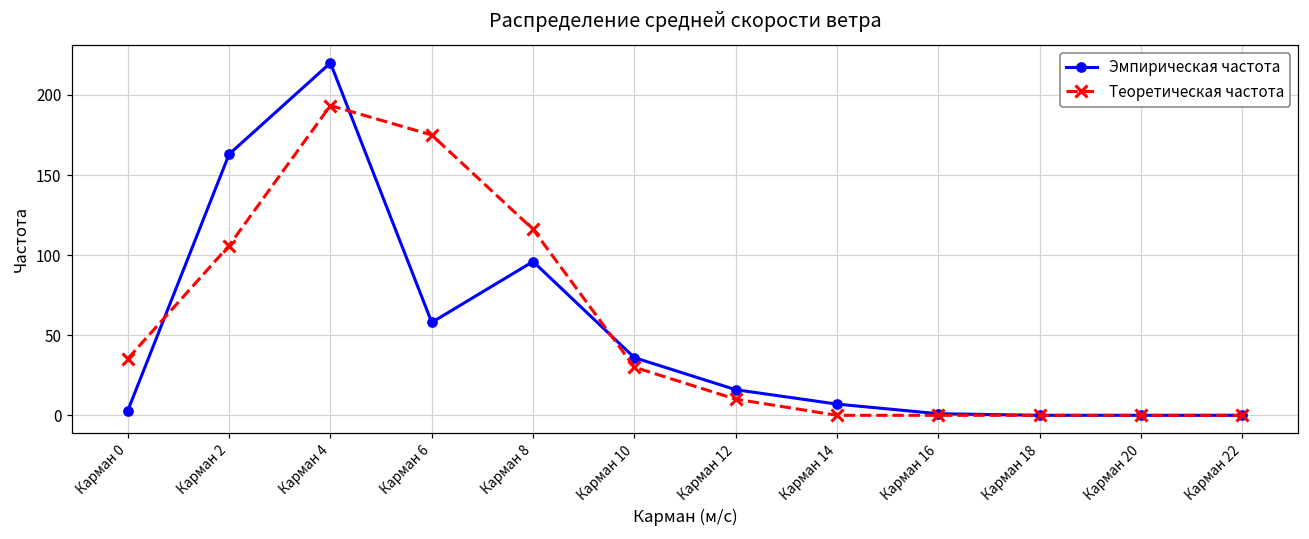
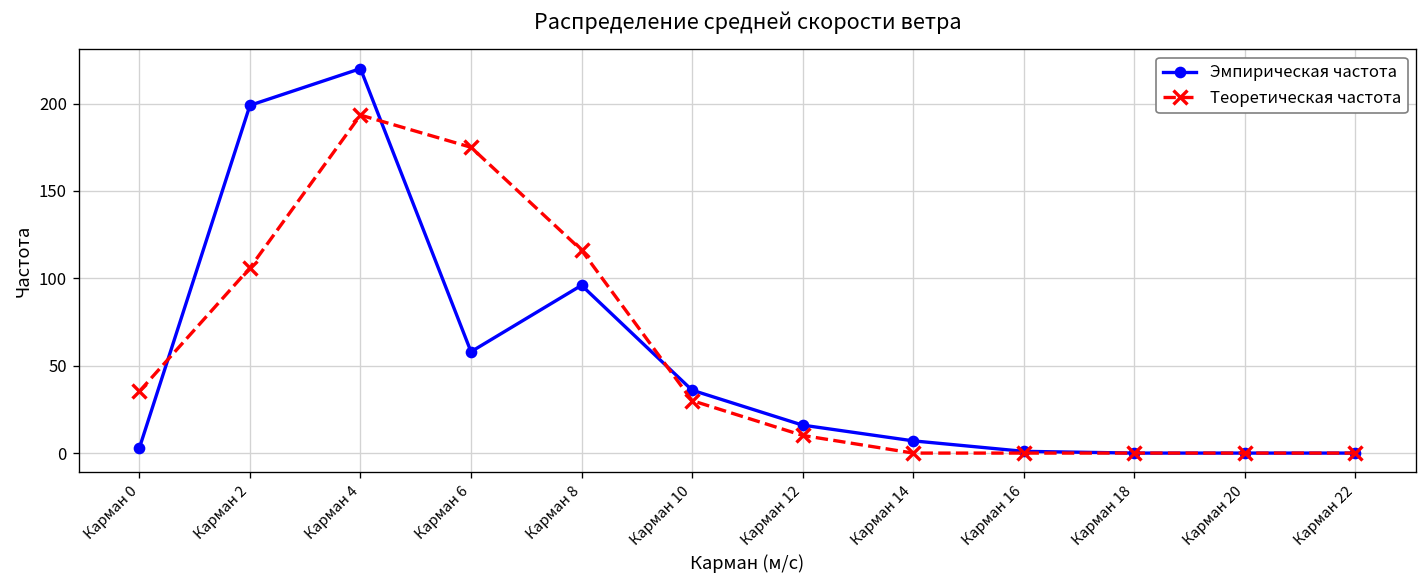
  {
    "Эмпирическая частота": {
      "Карман 0": 3,
-     "Карман 2": 163,
+     "Карман 2": 199,
      "Карман 4": 220,
      "Карман 6": 58,
      "Карман 8": 96,
      "Карман 10": 36,
      "Карман 12": 16,
      "Карман 14": 7
    },
    "Теоретическая частота": {
      "Карман 0": 35,
      "Карман 2": 106,
      "Карман 4": 193,
      "Карман 6": 175,
      "Карман 8": 116,
      "Карман 10": 30,
      "Карман 12": 10,
      "Карман 14": 0
    }
  }
